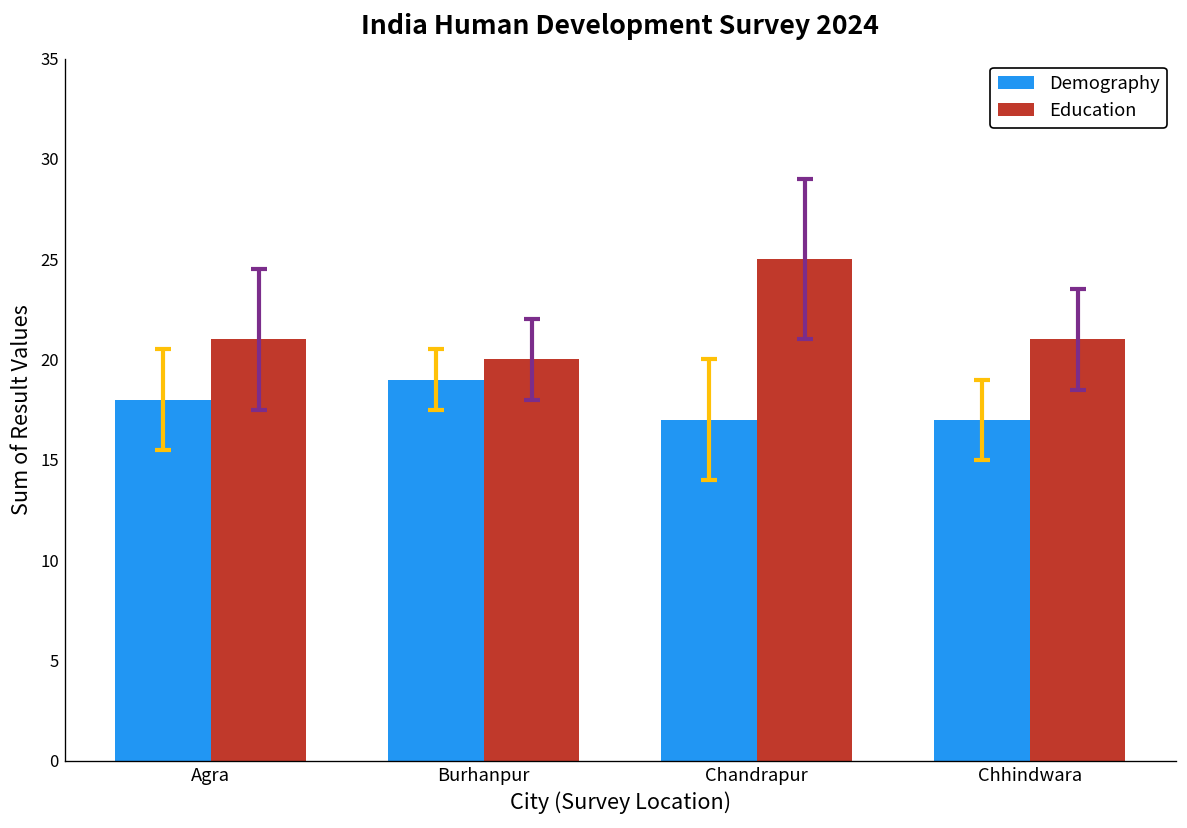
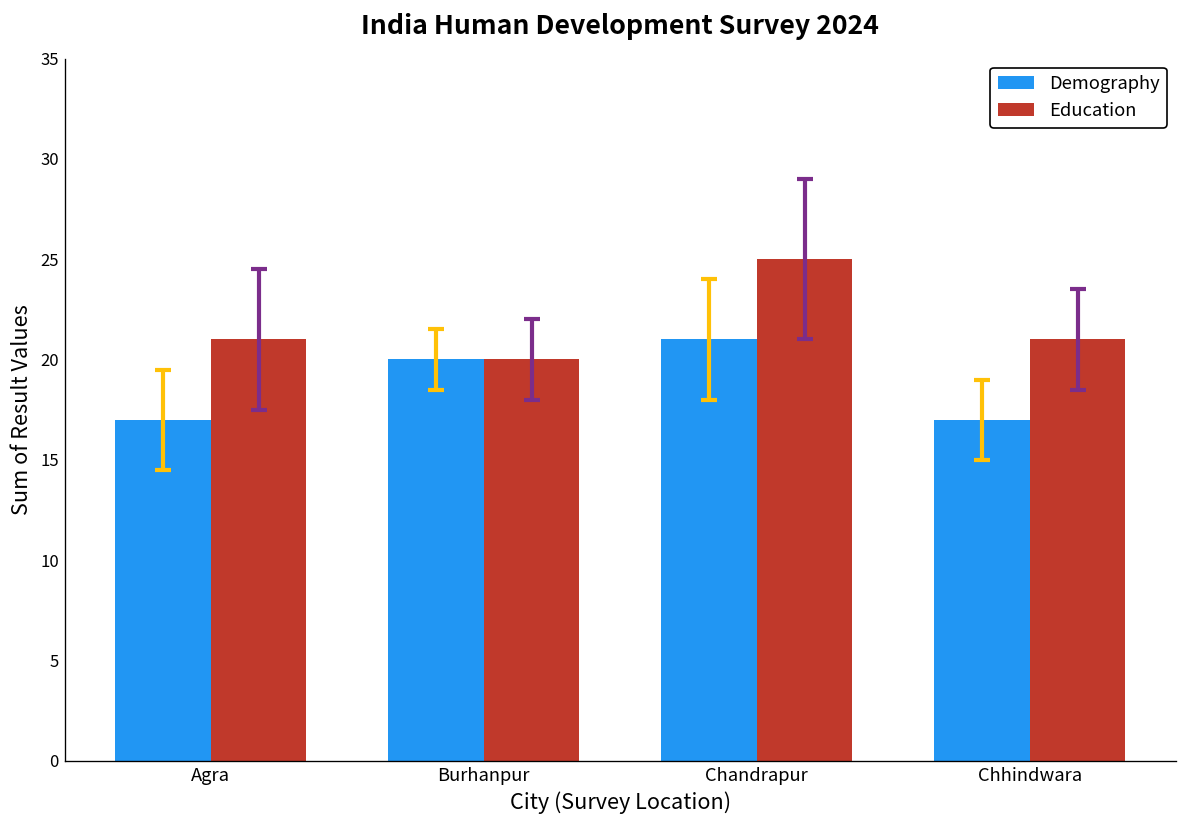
  {
    "Demography": {
-     "Agra": 18,
-     "Burhanpur": 19,
-     "Chandrapur": 17,
+     "Agra": 17,
+     "Burhanpur": 20,
+     "Chandrapur": 21,
      "Chhindwara": 17
    },
    "Education": {
      "Agra": 21,
      "Burhanpur": 20,
      "Chandrapur": 25,
      "Chhindwara": 21
    }
  }
